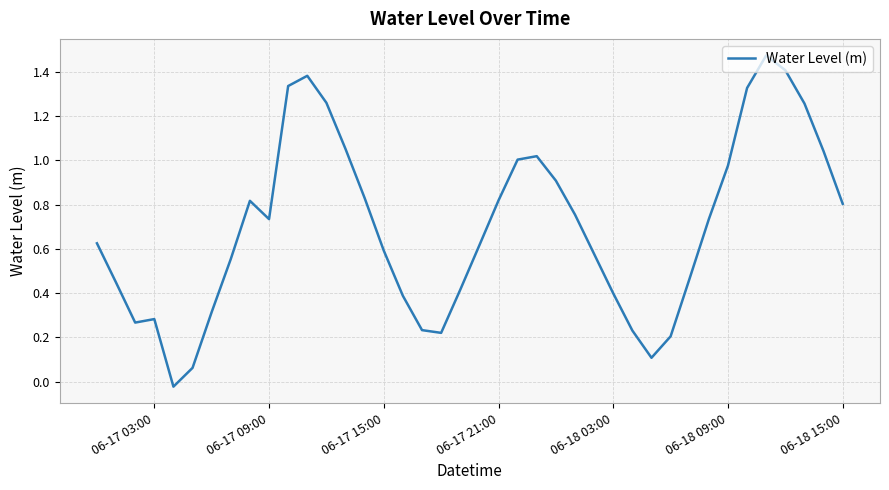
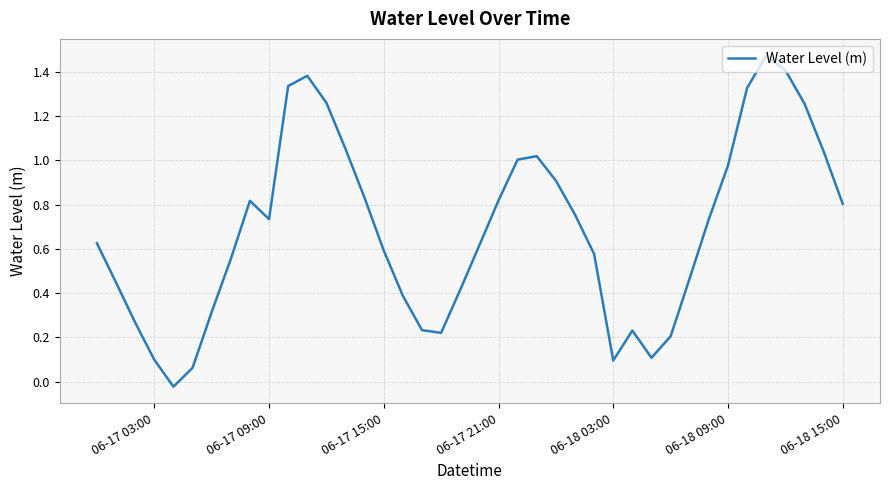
  {
-   "06-17 03:00": 0.28,
+   "06-17 03:00": 0.10,
    "06-17 09:00": 0.73,
    "06-17 15:00": 0.59,
    "06-17 21:00": 0.82,
-   "06-18 03:00": 0.40,
+   "06-18 03:00": 0.10,
    "06-18 09:00": 0.98,
    "06-18 15:00": 0.80
  }
